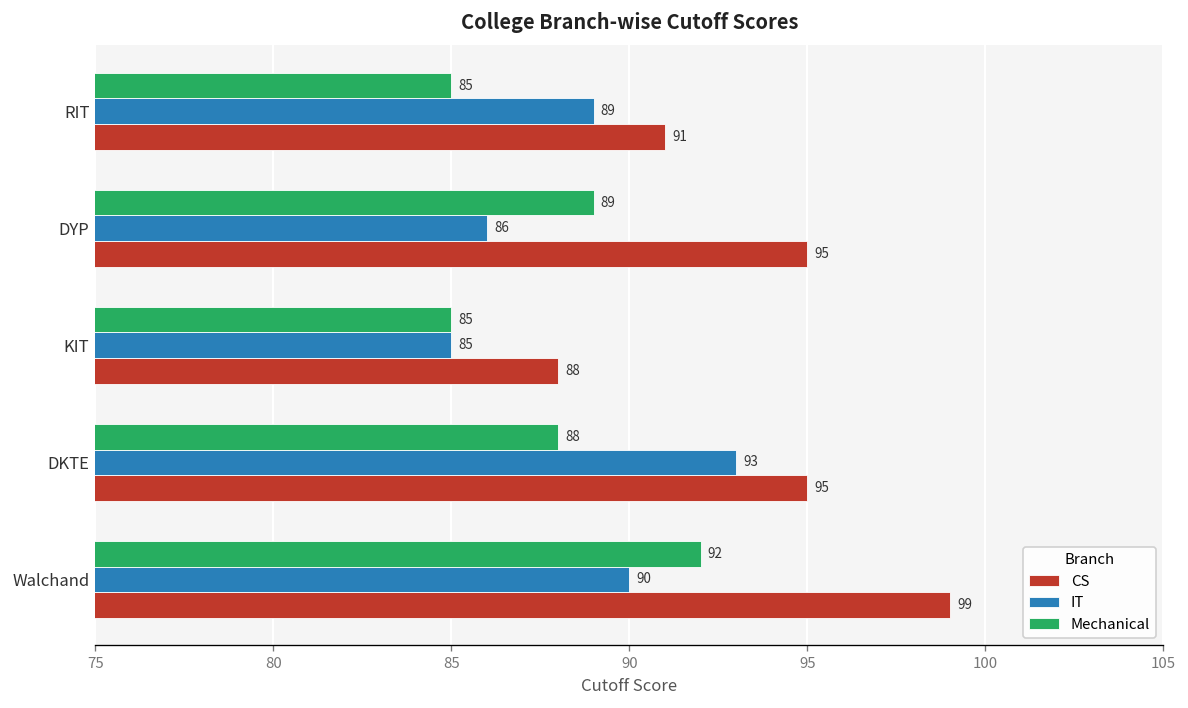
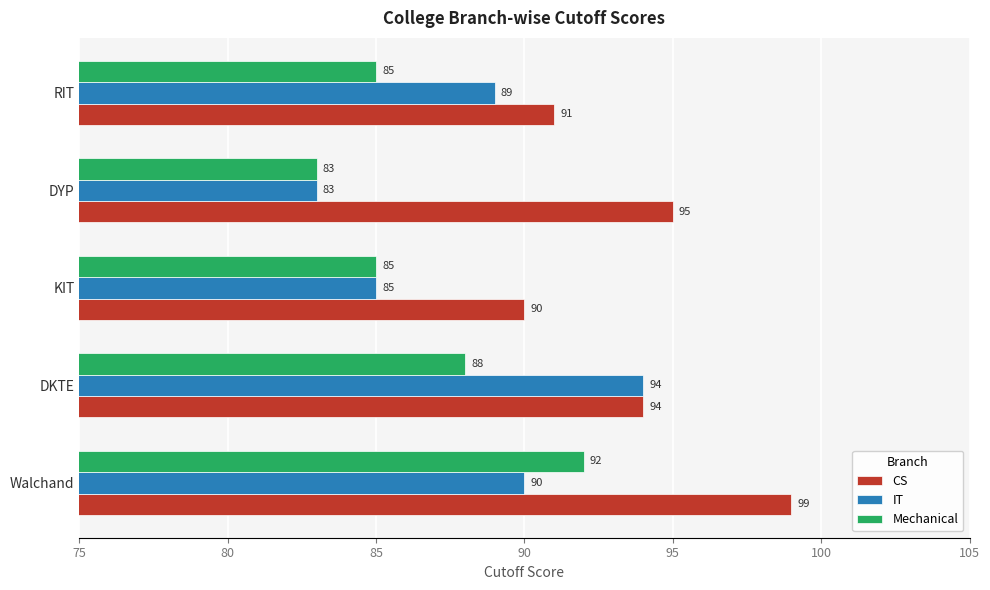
  {
    "CS": {
      "RIT": 91,
      "DYP": 95,
-     "KIT": 88,
-     "DKTE": 95,
+     "KIT": 90,
+     "DKTE": 94,
      "Walchand": 99
    },
    "IT": {
      "RIT": 89,
-     "DYP": 86,
+     "DYP": 83,
      "KIT": 85,
-     "DKTE": 93,
+     "DKTE": 94,
      "Walchand": 90
    },
    "Mechanical": {
      "RIT": 85,
-     "DYP": 89,
+     "DYP": 83,
      "KIT": 85,
      "DKTE": 88,
      "Walchand": 92
    }
  }
